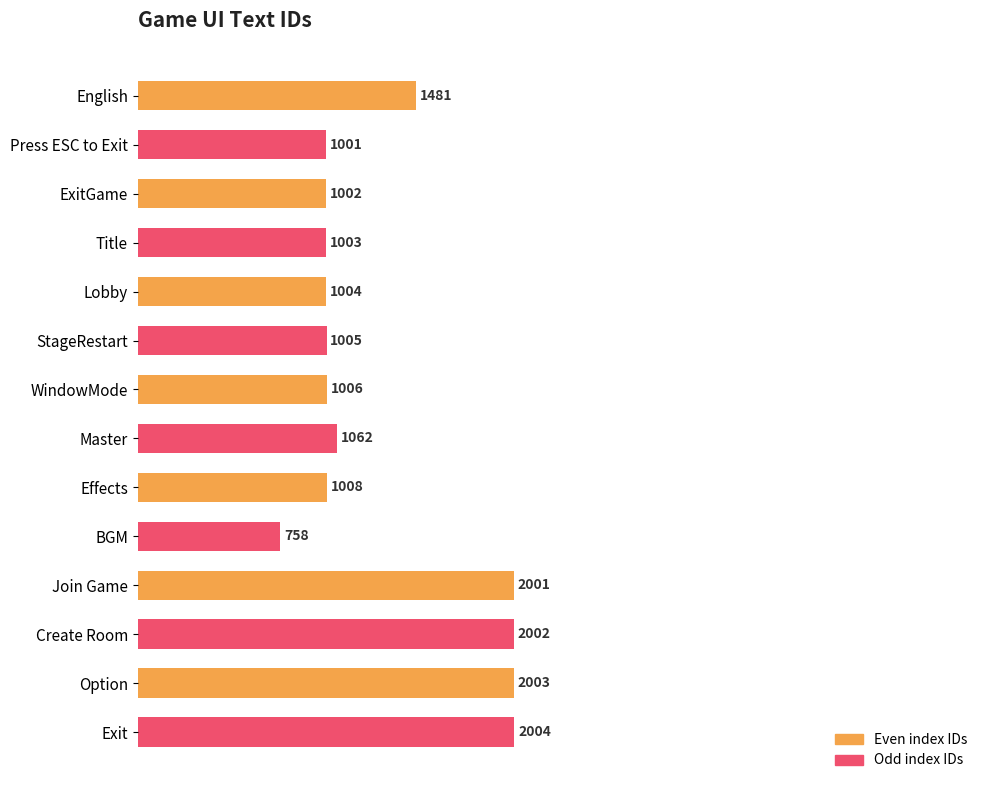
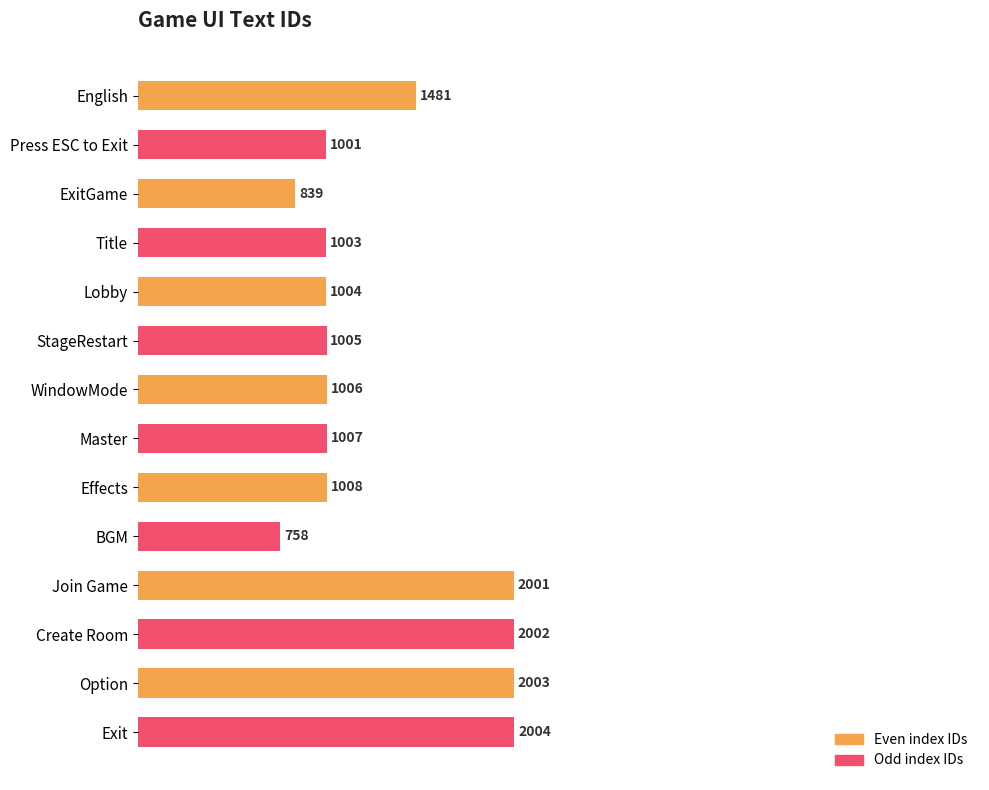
  {
    "English": 1481,
    "Press ESC to Exit": 1001,
-   "ExitGame": 1002,
+   "ExitGame": 839,
    "Title": 1003,
    "Lobby": 1004,
    "StageRestart": 1005,
    "WindowMode": 1006,
-   "Master": 1062,
+   "Master": 1007,
    "Effects": 1008,
    "BGM": 758,
    "Join Game": 2001,
    "Create Room": 2002,
    "Option": 2003,
    "Exit": 2004
  }
